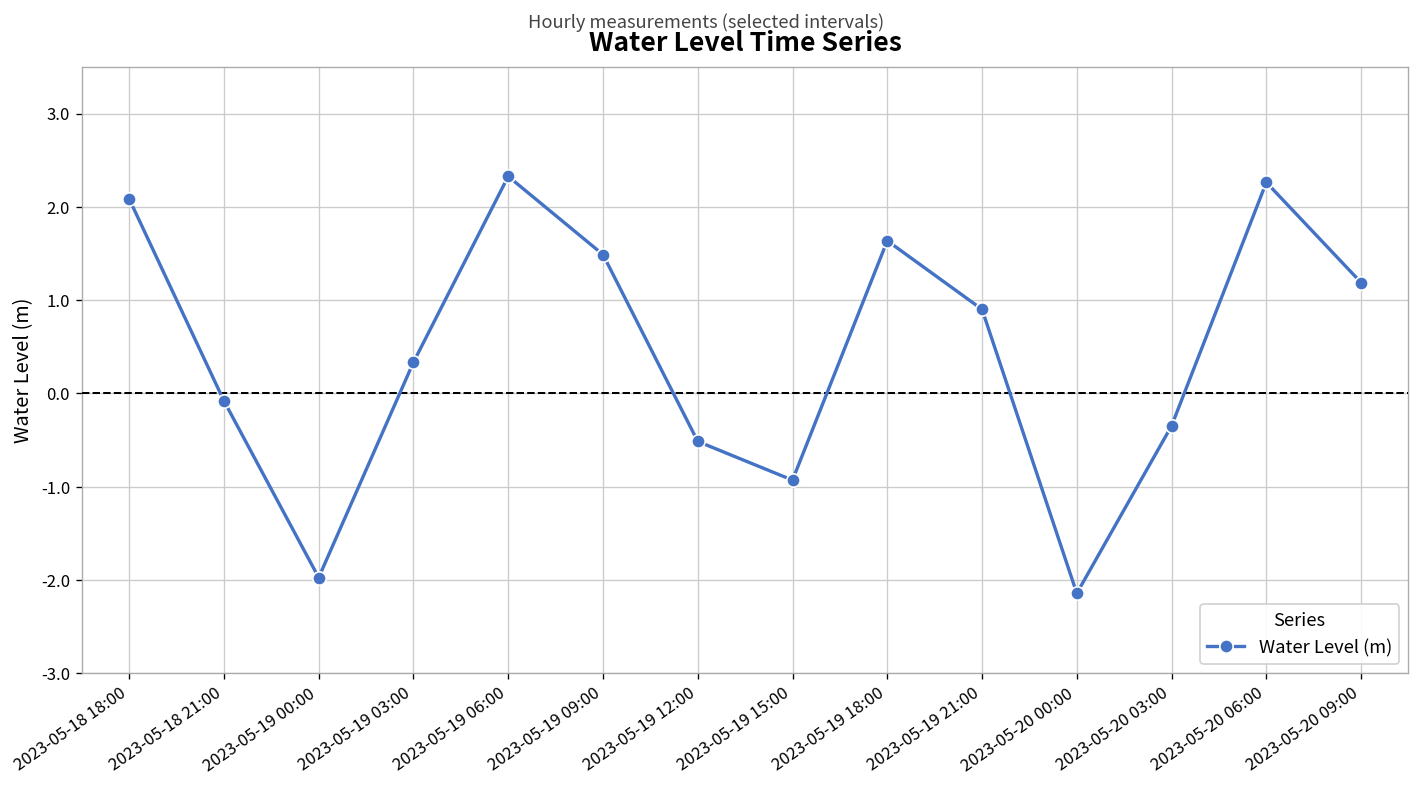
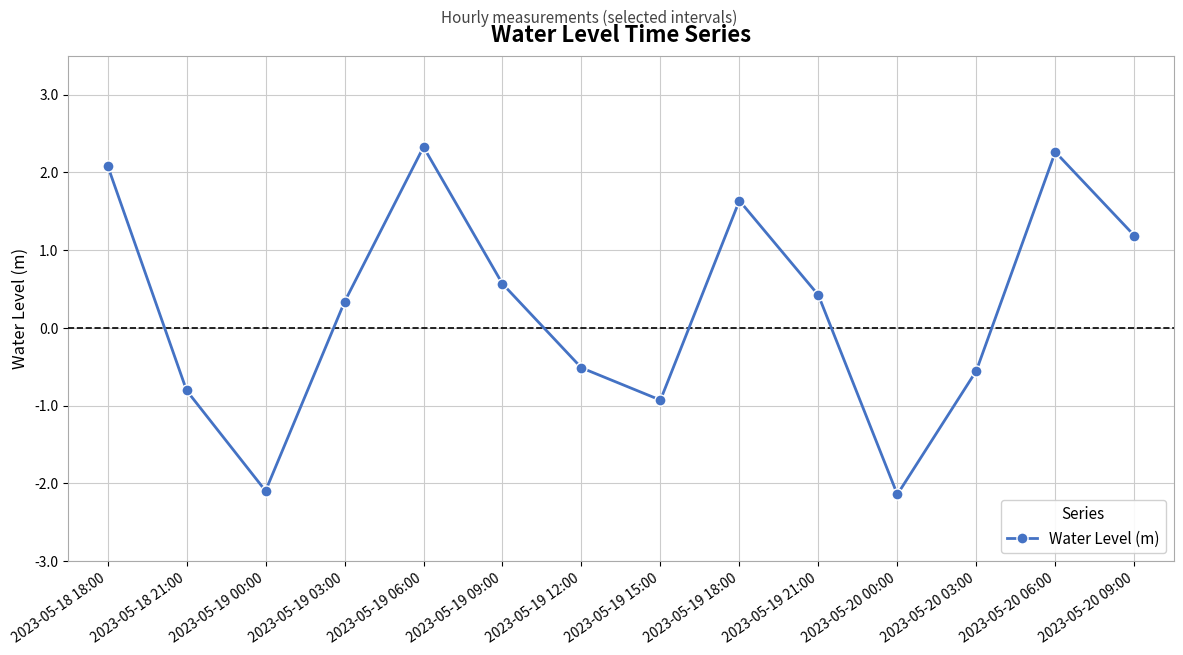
  {
    "2023-05-18 18:00": 2.1,
-   "2023-05-18 21:00": -0.1,
-   "2023-05-19 00:00": -2.0,
+   "2023-05-18 21:00": -0.8,
+   "2023-05-19 00:00": -2.1,
    "2023-05-19 03:00": 0.3,
    "2023-05-19 06:00": 2.3,
-   "2023-05-19 09:00": 1.5,
+   "2023-05-19 09:00": 0.6,
    "2023-05-19 12:00": -0.5,
    "2023-05-19 15:00": -0.9,
    "2023-05-19 18:00": 1.6,
-   "2023-05-19 21:00": 0.9,
+   "2023-05-19 21:00": 0.4,
    "2023-05-20 00:00": -2.1,
-   "2023-05-20 03:00": -0.3,
+   "2023-05-20 03:00": -0.6,
    "2023-05-20 06:00": 2.3,
    "2023-05-20 09:00": 1.2
  }
